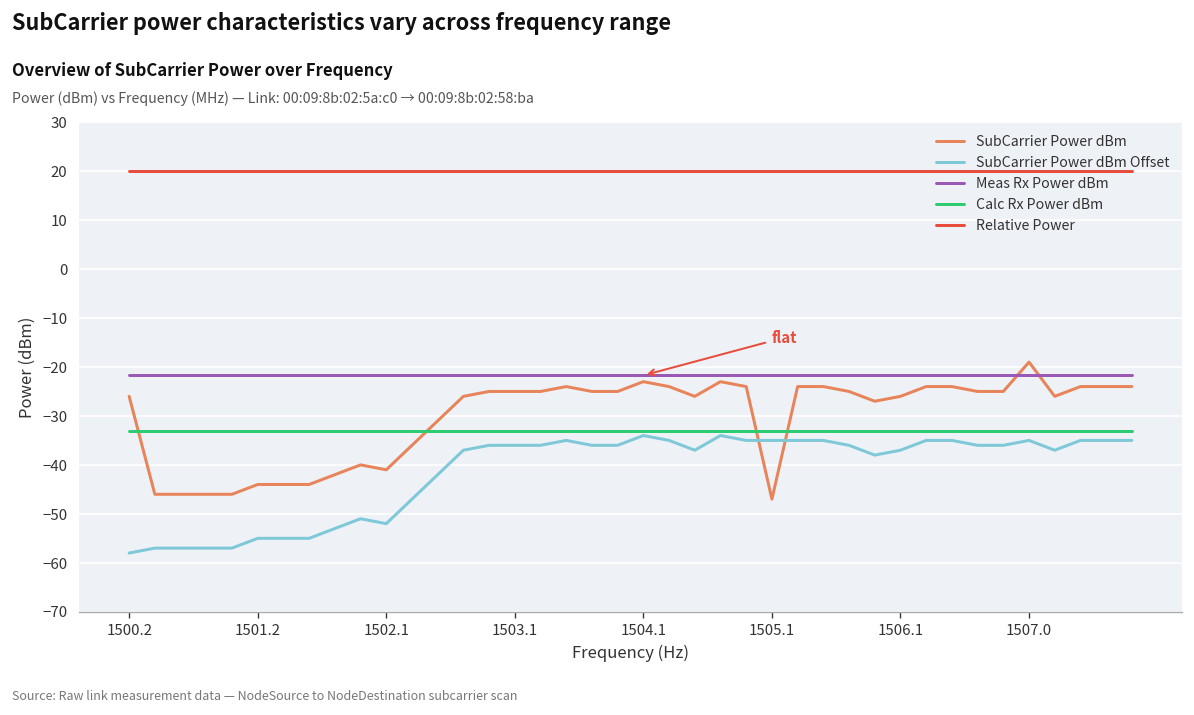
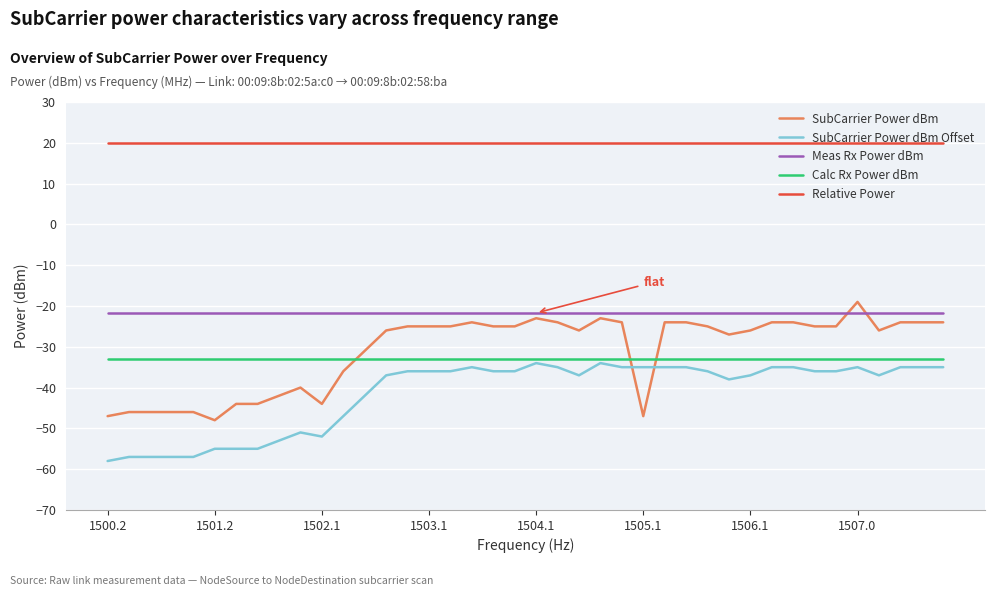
  {
    "SubCarrier Power dBm": {
-     "1500.2": -26,
-     "1501.2": -44,
-     "1502.1": -41,
+     "1500.2": -47,
+     "1501.2": -48,
+     "1502.1": -44,
      "1503.1": -25,
      "1504.1": -23,
      "1505.1": -47,
      "1506.1": -26,
      "1507.0": -19
    },
    "SubCarrier Power dBm Offset": {
      "1500.2": -58,
      "1501.2": -55,
      "1502.1": -52,
      "1503.1": -36,
      "1504.1": -34,
      "1505.1": -35,
      "1506.1": -37,
      "1507.0": -35
    },
    "Meas Rx Power dBm": {
      "1500.2": -22,
      "1501.2": -22,
      "1502.1": -22,
      "1503.1": -22,
      "1504.1": -22,
      "1505.1": -22,
      "1506.1": -22,
      "1507.0": -22
    },
    "Calc Rx Power dBm": {
      "1500.2": -33,
      "1501.2": -33,
      "1502.1": -33,
      "1503.1": -33,
      "1504.1": -33,
      "1505.1": -33,
      "1506.1": -33,
      "1507.0": -33
    },
    "Relative Power": {
      "1500.2": 20,
      "1501.2": 20,
      "1502.1": 20,
      "1503.1": 20,
      "1504.1": 20,
      "1505.1": 20,
      "1506.1": 20,
      "1507.0": 20
    }
  }
